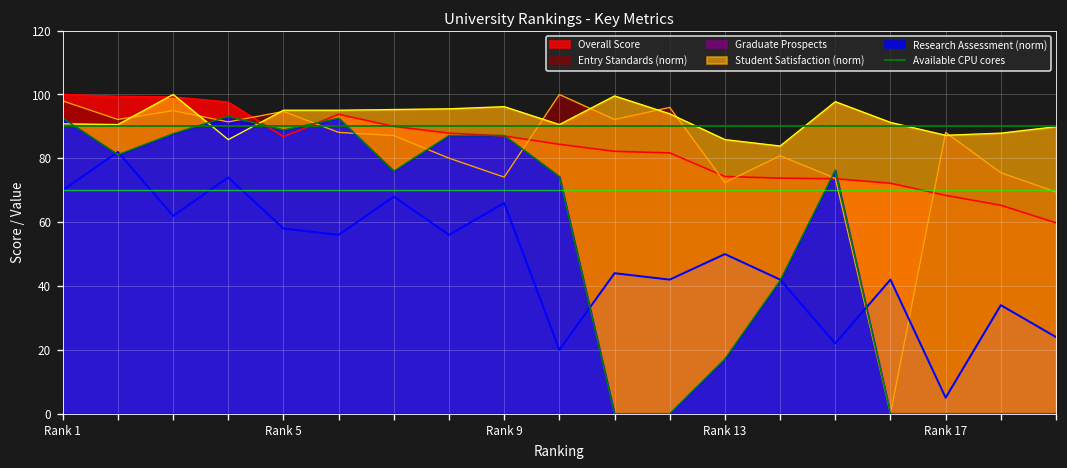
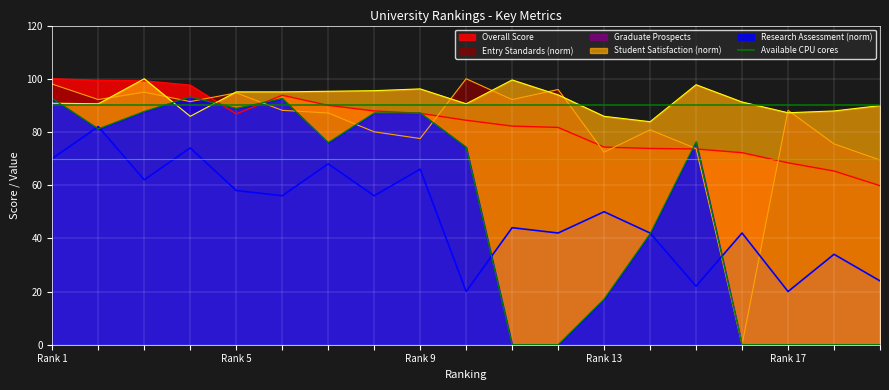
  {
    "Overall Score": {
      "Rank 1": 100,
      "Rank 5": 87,
      "Rank 13": 74,
      "Rank 17": 68
    },
    "Entry Standards (norm)": {
      "Rank 1": 98,
-     "Rank 9": 74,
+     "Rank 9": 78,
      "Rank 13": 72
    },
    "Graduate Prospects": {
      "Rank 1": 70,
      "Rank 5": 58,
      "Rank 9": 66,
      "Rank 13": 50,
-     "Rank 17": 5
+     "Rank 17": 20
    },
    "Student Satisfaction (norm)": {
      "Rank 1": 91,
      "Rank 9": 96,
      "Rank 13": 86
    },
    "Research Assessment (norm)": {
      "Rank 1": 93,
      "Rank 5": 89,
      "Rank 13": 17,
      "Rank 17": 0
    }
  }
